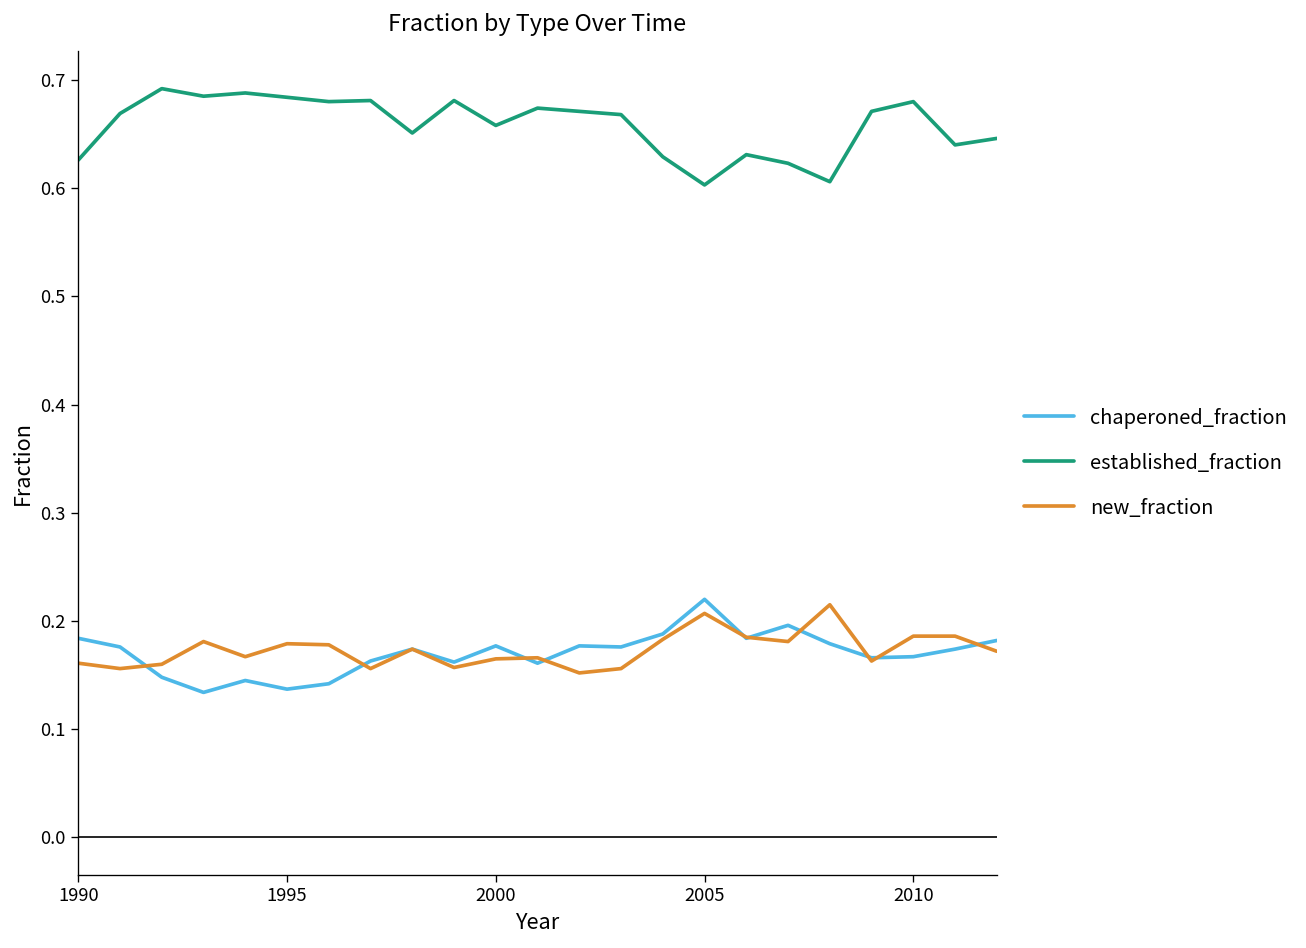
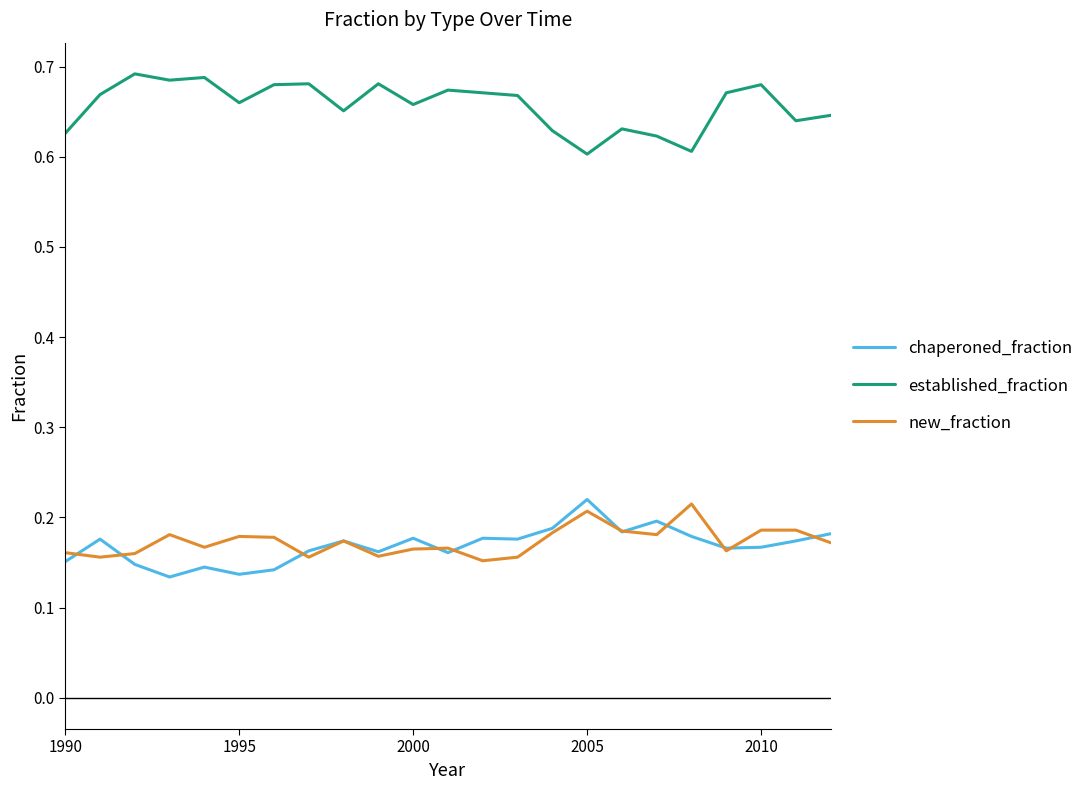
  {
    "chaperoned_fraction": {
-     "1990": 0.18,
+     "1990": 0.15,
      "1995": 0.14,
      "2000": 0.18,
      "2005": 0.22,
      "2010": 0.17
    },
    "established_fraction": {
      "1990": 0.63,
-     "1995": 0.68,
+     "1995": 0.66,
      "2000": 0.66,
      "2005": 0.60,
      "2010": 0.68
    },
    "new_fraction": {
      "1990": 0.16,
      "1995": 0.18,
      "2000": 0.17,
      "2005": 0.21,
      "2010": 0.19
    }
  }
